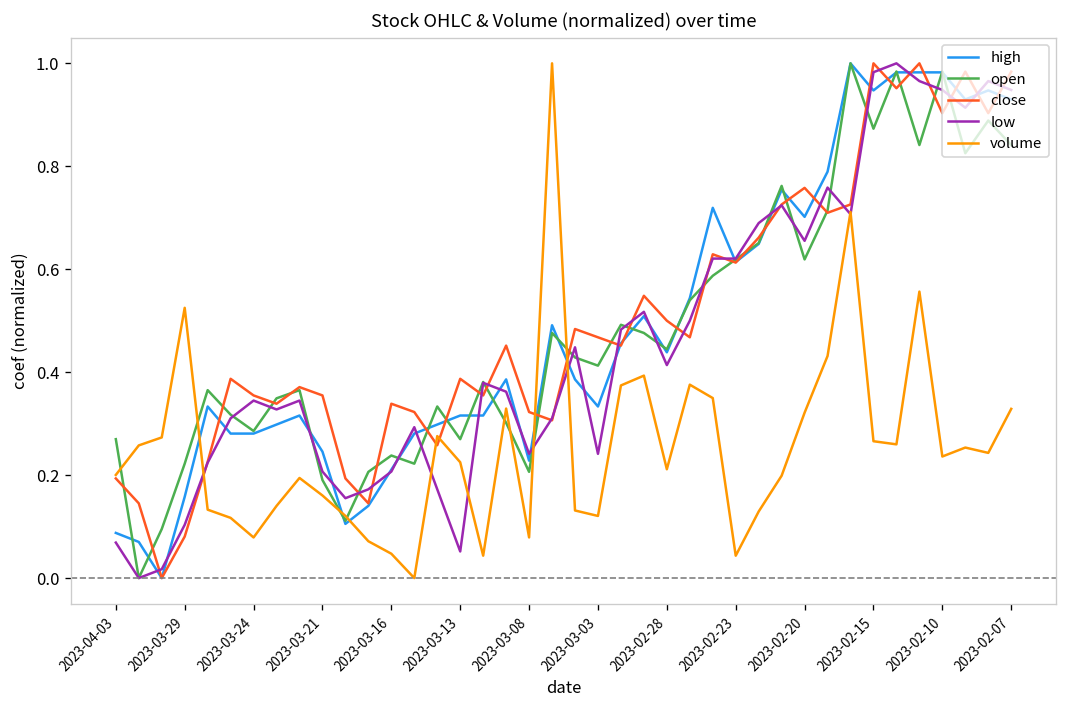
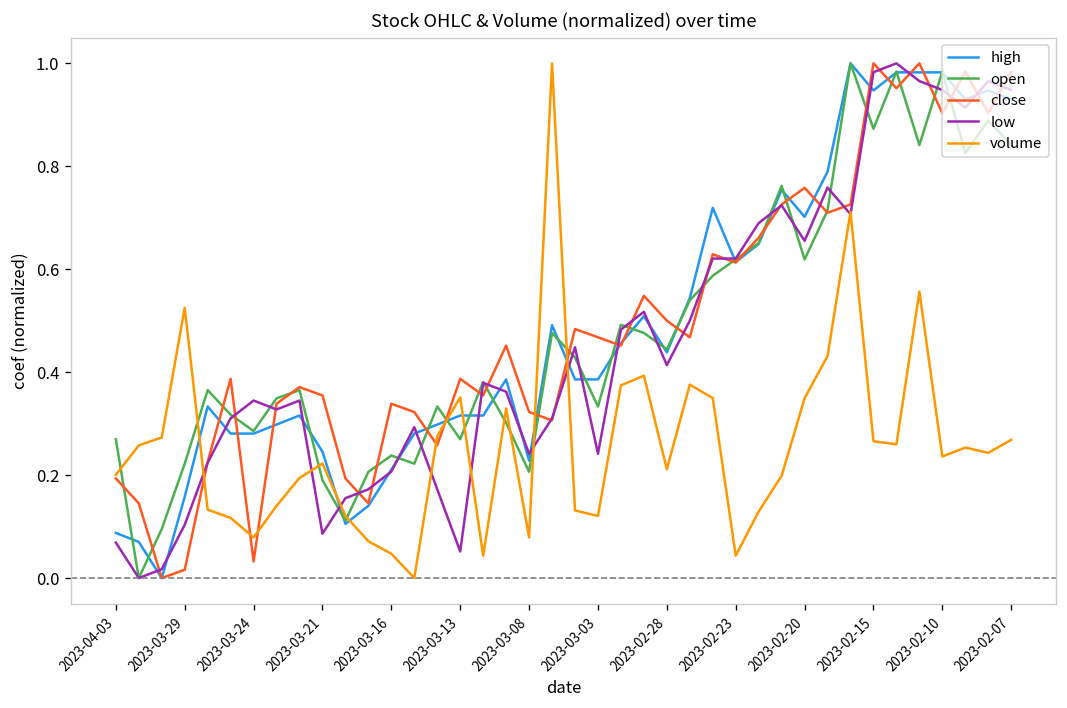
  {
    "high": {
      "2023-04-03": 0.09,
      "2023-03-29": 0.16,
      "2023-03-21": 0.25,
      "2023-03-13": 0.32,
      "2023-03-08": 0.23,
-     "2023-03-03": 0.33,
+     "2023-03-03": 0.39,
      "2023-02-20": 0.70,
      "2023-02-15": 0.95
    },
    "open": {
      "2023-04-03": 0.27,
      "2023-03-29": 0.22,
      "2023-03-21": 0.19,
      "2023-03-16": 0.24,
      "2023-03-13": 0.27,
      "2023-03-08": 0.21,
-     "2023-03-03": 0.41,
+     "2023-03-03": 0.33,
      "2023-02-20": 0.62,
      "2023-02-15": 0.87
    },
    "close": {
      "2023-04-03": 0.19,
-     "2023-03-29": 0.08,
-     "2023-03-24": 0.35,
+     "2023-03-29": 0.02,
+     "2023-03-24": 0.03,
      "2023-03-21": 0.35,
      "2023-03-16": 0.34,
      "2023-03-13": 0.39,
      "2023-03-08": 0.32,
      "2023-03-03": 0.47,
      "2023-02-28": 0.50,
      "2023-02-20": 0.76,
      "2023-02-15": 1.00,
      "2023-02-10": 0.90
    },
    "low": {
      "2023-04-03": 0.07,
      "2023-03-29": 0.10,
      "2023-03-24": 0.34,
-     "2023-03-21": 0.21,
+     "2023-03-21": 0.09,
      "2023-03-13": 0.05,
      "2023-03-08": 0.24,
      "2023-03-03": 0.24,
      "2023-02-28": 0.41,
      "2023-02-20": 0.66,
      "2023-02-15": 0.98,
      "2023-02-10": 0.95
    },
    "volume": {
      "2023-04-03": 0.20,
      "2023-03-29": 0.53,
      "2023-03-24": 0.08,
-     "2023-03-21": 0.16,
+     "2023-03-21": 0.22,
      "2023-03-16": 0.05,
-     "2023-03-13": 0.22,
+     "2023-03-13": 0.35,
      "2023-03-08": 0.08,
      "2023-03-03": 0.12,
      "2023-02-28": 0.21,
      "2023-02-23": 0.04,
-     "2023-02-20": 0.32,
+     "2023-02-20": 0.35,
      "2023-02-15": 0.27,
      "2023-02-10": 0.24,
-     "2023-02-07": 0.33
+     "2023-02-07": 0.27
    }
  }
